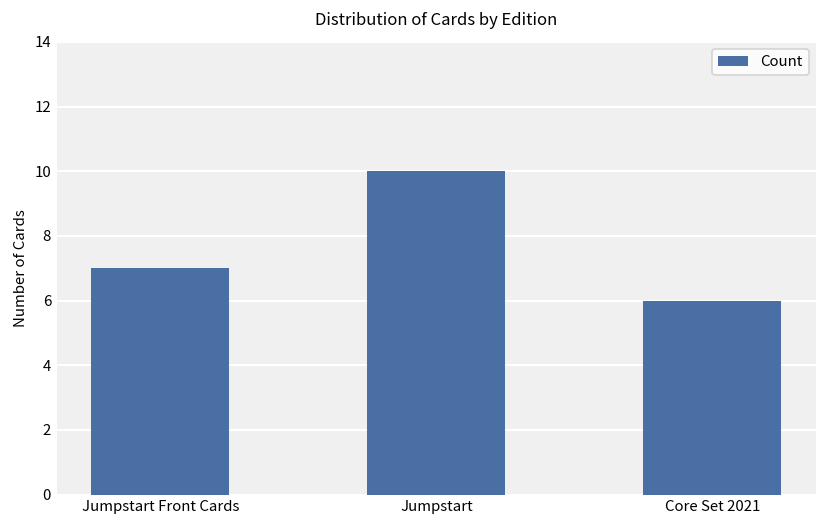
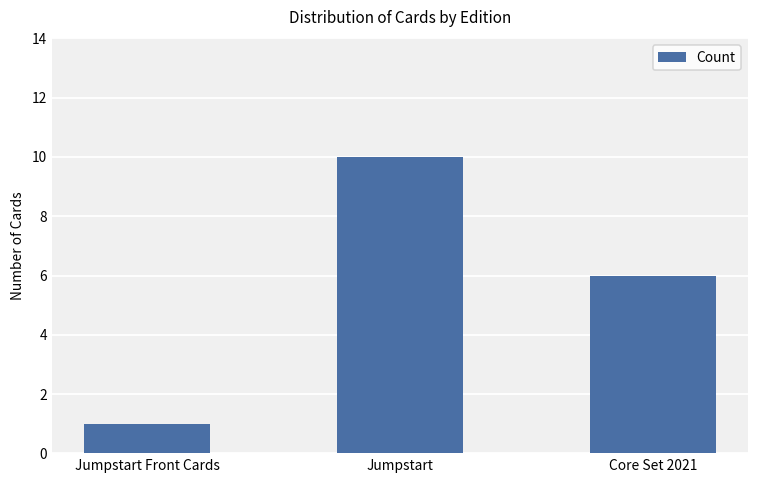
  {
-   "Jumpstart Front Cards": 7,
+   "Jumpstart Front Cards": 1,
    "Jumpstart": 10,
    "Core Set 2021": 6
  }
